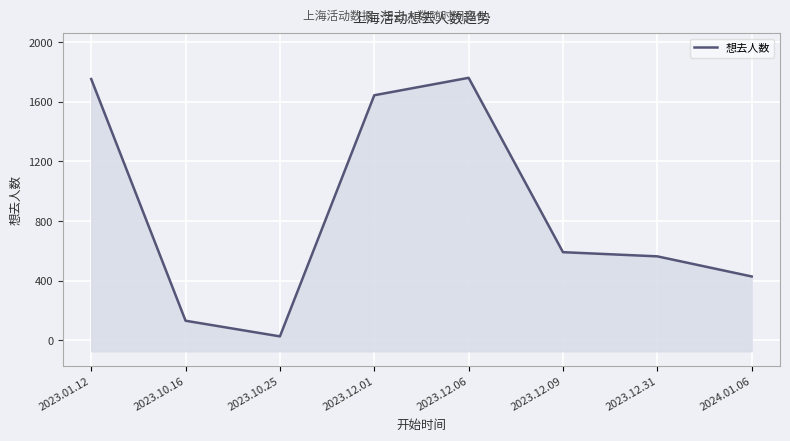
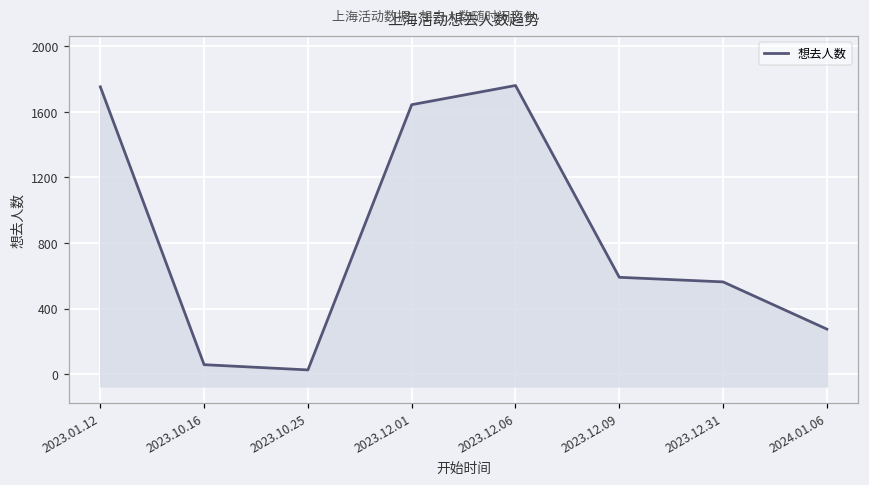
  {
    "2023.01.12": 1750,
-   "2023.10.16": 130,
+   "2023.10.16": 60,
    "2023.10.25": 30,
    "2023.12.01": 1640,
    "2023.12.06": 1760,
    "2023.12.09": 590,
    "2023.12.31": 560,
-   "2024.01.06": 430
+   "2024.01.06": 280
  }
